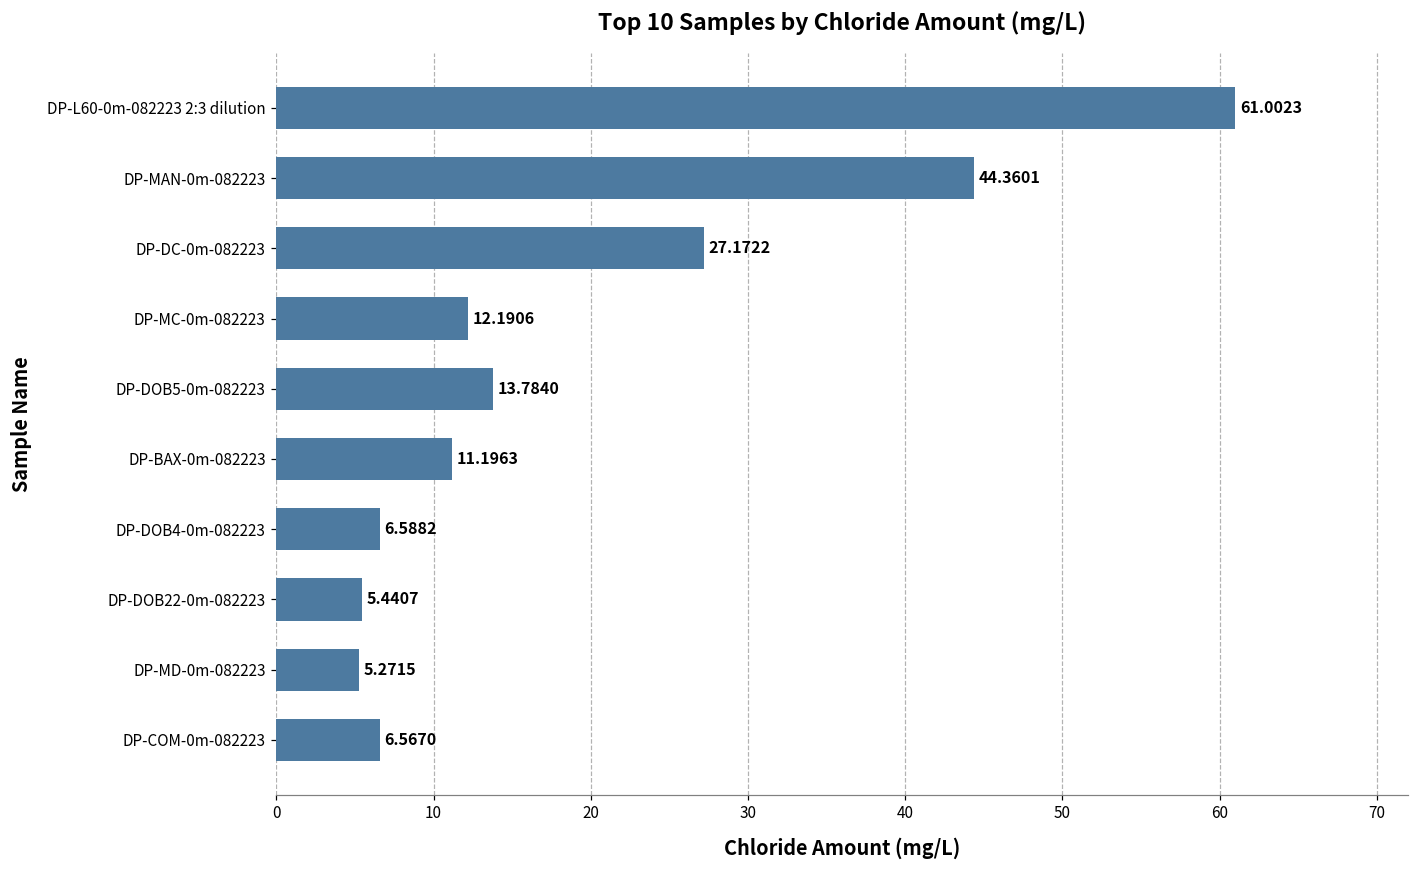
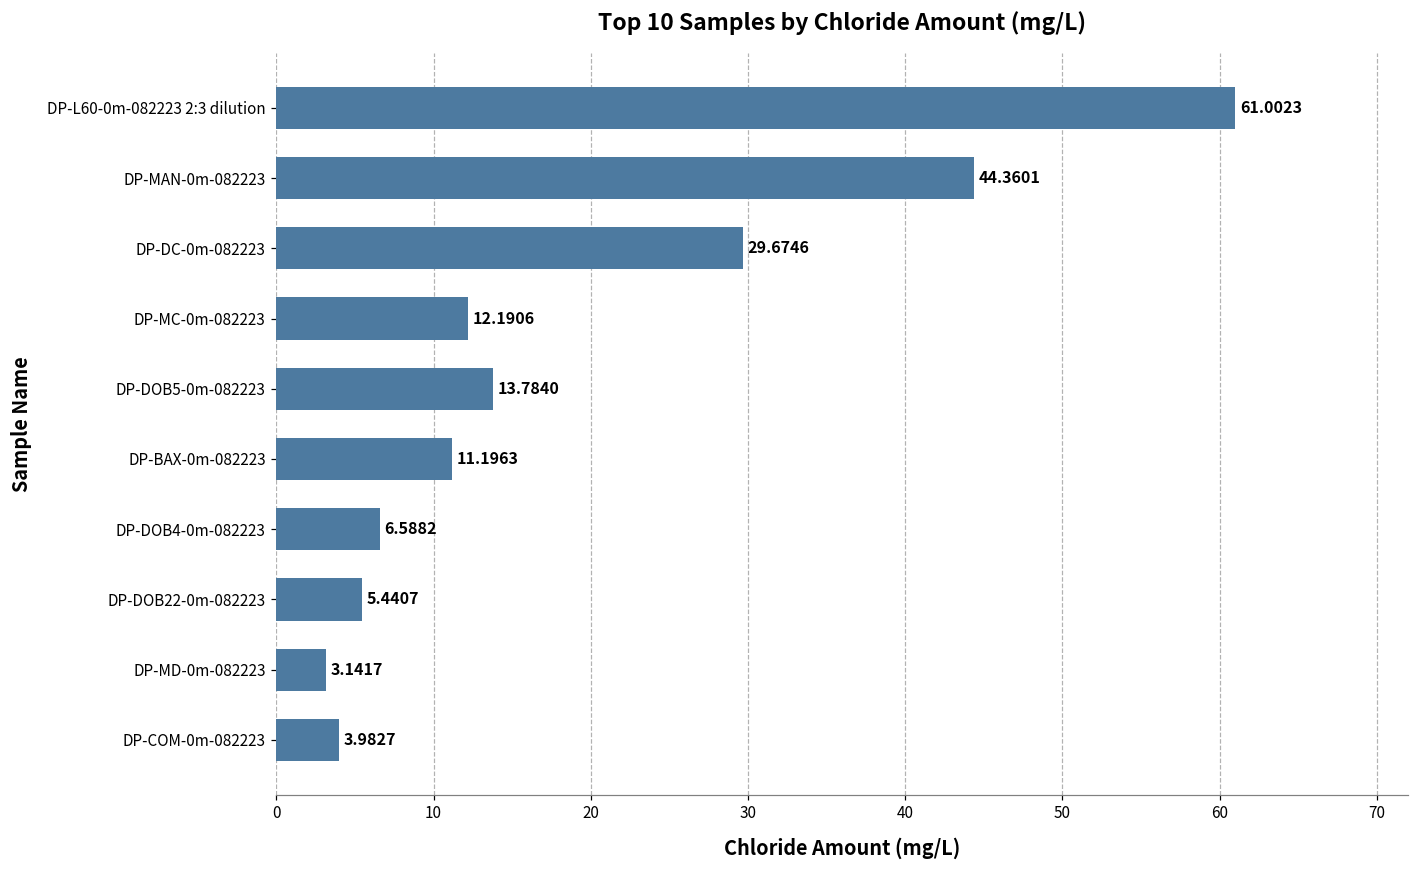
  {
    "DP-L60-0m-082223 2:3 dilution": 61.0023,
    "DP-MAN-0m-082223": 44.3601,
-   "DP-DC-0m-082223": 27.1722,
+   "DP-DC-0m-082223": 29.6746,
    "DP-MC-0m-082223": 12.1906,
    "DP-DOB5-0m-082223": 13.7840,
    "DP-BAX-0m-082223": 11.1963,
    "DP-DOB4-0m-082223": 6.5882,
    "DP-DOB22-0m-082223": 5.4407,
-   "DP-MD-0m-082223": 5.2715,
-   "DP-COM-0m-082223": 6.5670
+   "DP-MD-0m-082223": 3.1417,
+   "DP-COM-0m-082223": 3.9827
  }
